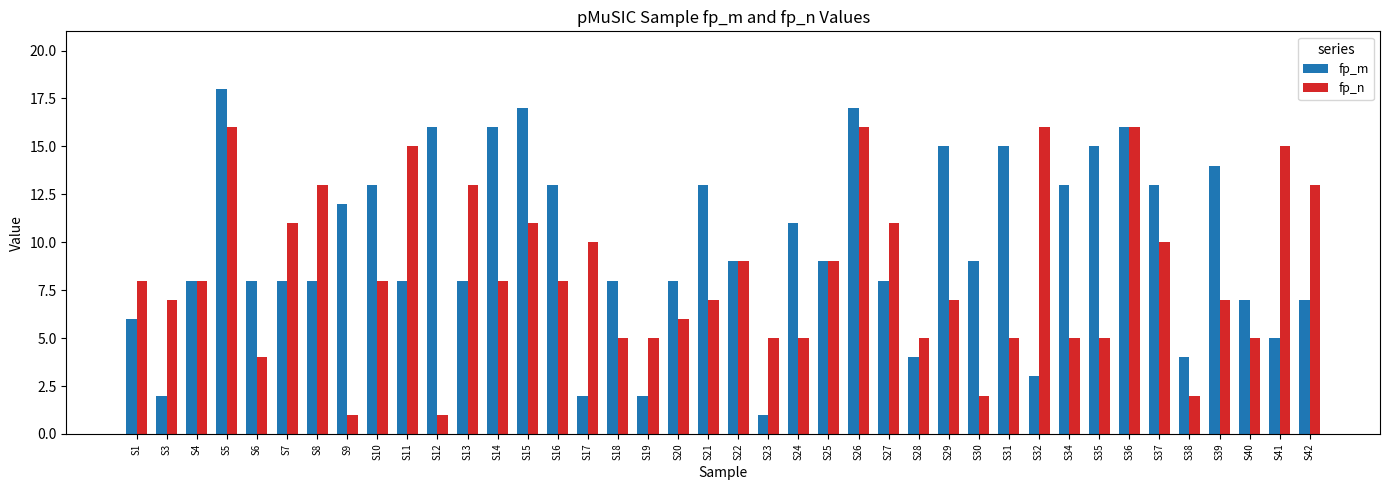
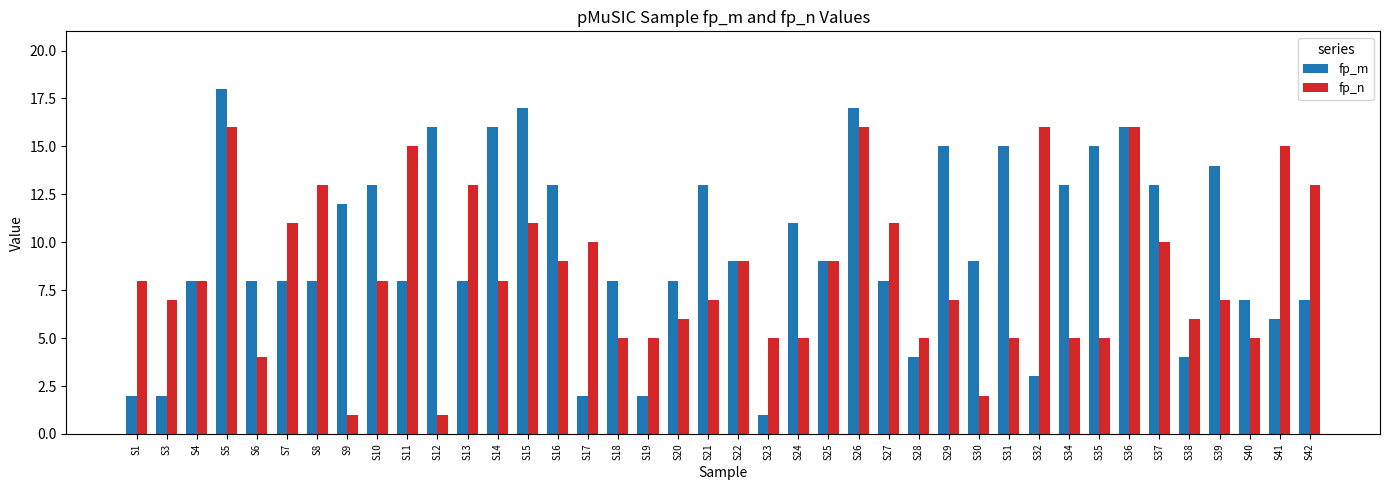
  {
    "fp_m": {
-     "S1": 6,
+     "S1": 2,
      "S3": 2,
      "S4": 8,
      "S5": 18,
      "S6": 8,
      "S7": 8,
      "S8": 8,
      "S9": 12,
      "S10": 13,
      "S11": 8,
      "S12": 16,
      "S13": 8,
      "S14": 16,
      "S15": 17,
      "S16": 13,
      "S17": 2,
      "S18": 8,
      "S19": 2,
      "S20": 8,
      "S21": 13,
      "S22": 9,
      "S23": 1,
      "S24": 11,
      "S25": 9,
      "S26": 17,
      "S27": 8,
      "S28": 4,
      "S29": 15,
      "S30": 9,
      "S31": 15,
      "S32": 3,
      "S34": 13,
      "S35": 15,
      "S36": 16,
      "S37": 13,
      "S38": 4,
      "S39": 14,
      "S40": 7,
-     "S41": 5,
+     "S41": 6,
      "S42": 7
    },
    "fp_n": {
      "S1": 8,
      "S3": 7,
      "S4": 8,
      "S5": 16,
      "S6": 4,
      "S7": 11,
      "S8": 13,
      "S9": 1,
      "S10": 8,
      "S11": 15,
      "S12": 1,
      "S13": 13,
      "S14": 8,
      "S15": 11,
-     "S16": 8,
+     "S16": 9,
      "S17": 10,
      "S18": 5,
      "S19": 5,
      "S20": 6,
      "S21": 7,
      "S22": 9,
      "S23": 5,
      "S24": 5,
      "S25": 9,
      "S26": 16,
      "S27": 11,
      "S28": 5,
      "S29": 7,
      "S30": 2,
      "S31": 5,
      "S32": 16,
      "S34": 5,
      "S35": 5,
      "S36": 16,
      "S37": 10,
-     "S38": 2,
+     "S38": 6,
      "S39": 7,
      "S40": 5,
      "S41": 15,
      "S42": 13
    }
  }
